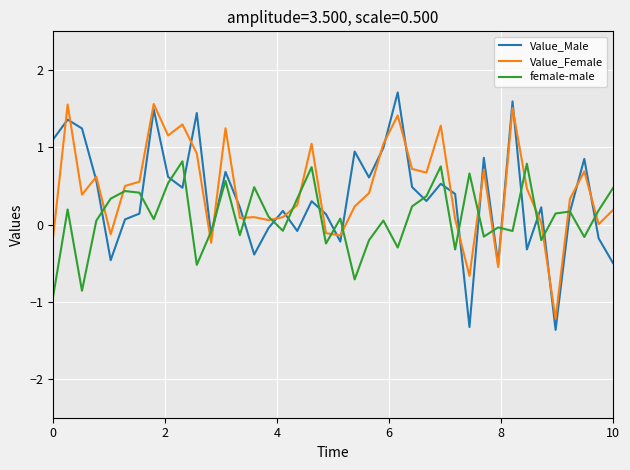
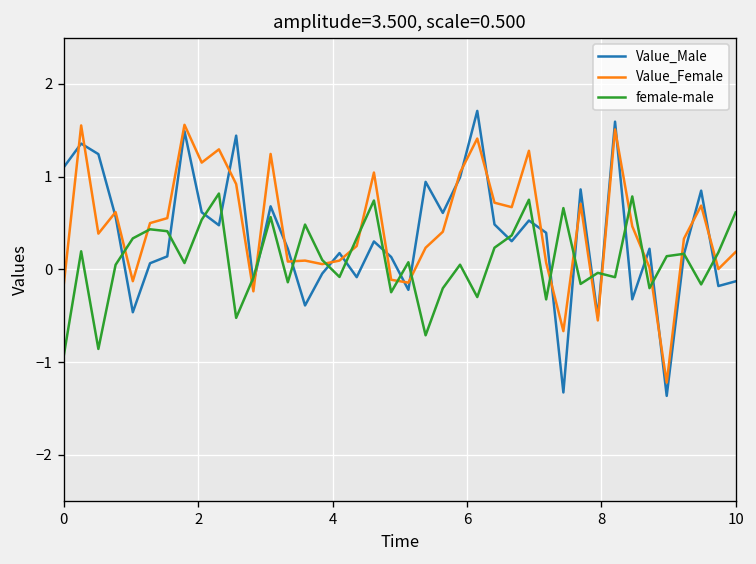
  {
    "Value_Male": {
      "0": 1.1,
-     "10": -0.5
+     "10": -0.1
    },
    "Value_Female": {
      "0": -0.1,
      "10": 0.2
    },
    "female-male": {
      "0": -0.9,
-     "10": 0.5
+     "10": 0.6
    }
  }
